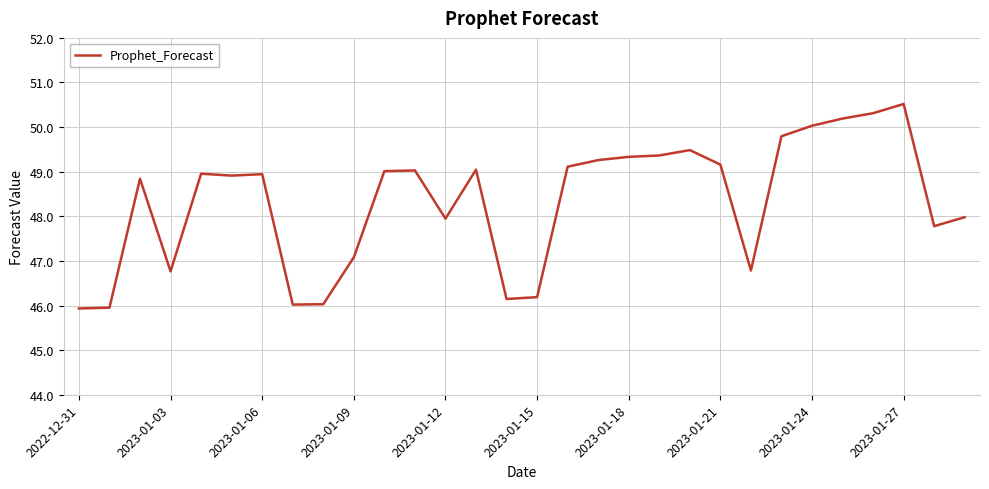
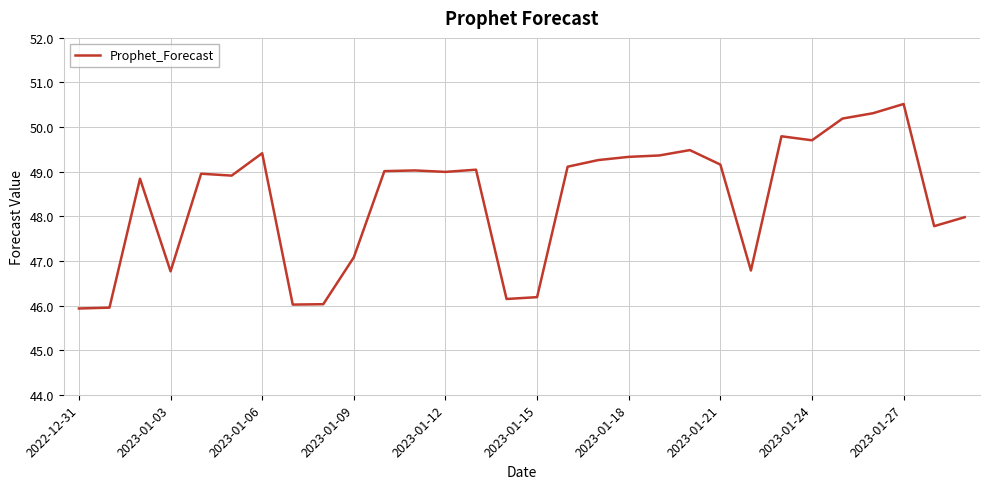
  {
    "2022-12-31": 45.9,
    "2023-01-03": 46.8,
-   "2023-01-06": 48.9,
+   "2023-01-06": 49.4,
    "2023-01-09": 47.1,
-   "2023-01-12": 47.9,
+   "2023-01-12": 49.0,
    "2023-01-15": 46.2,
    "2023-01-18": 49.3,
    "2023-01-21": 49.2,
-   "2023-01-24": 50.0,
+   "2023-01-24": 49.7,
    "2023-01-27": 50.5
  }
